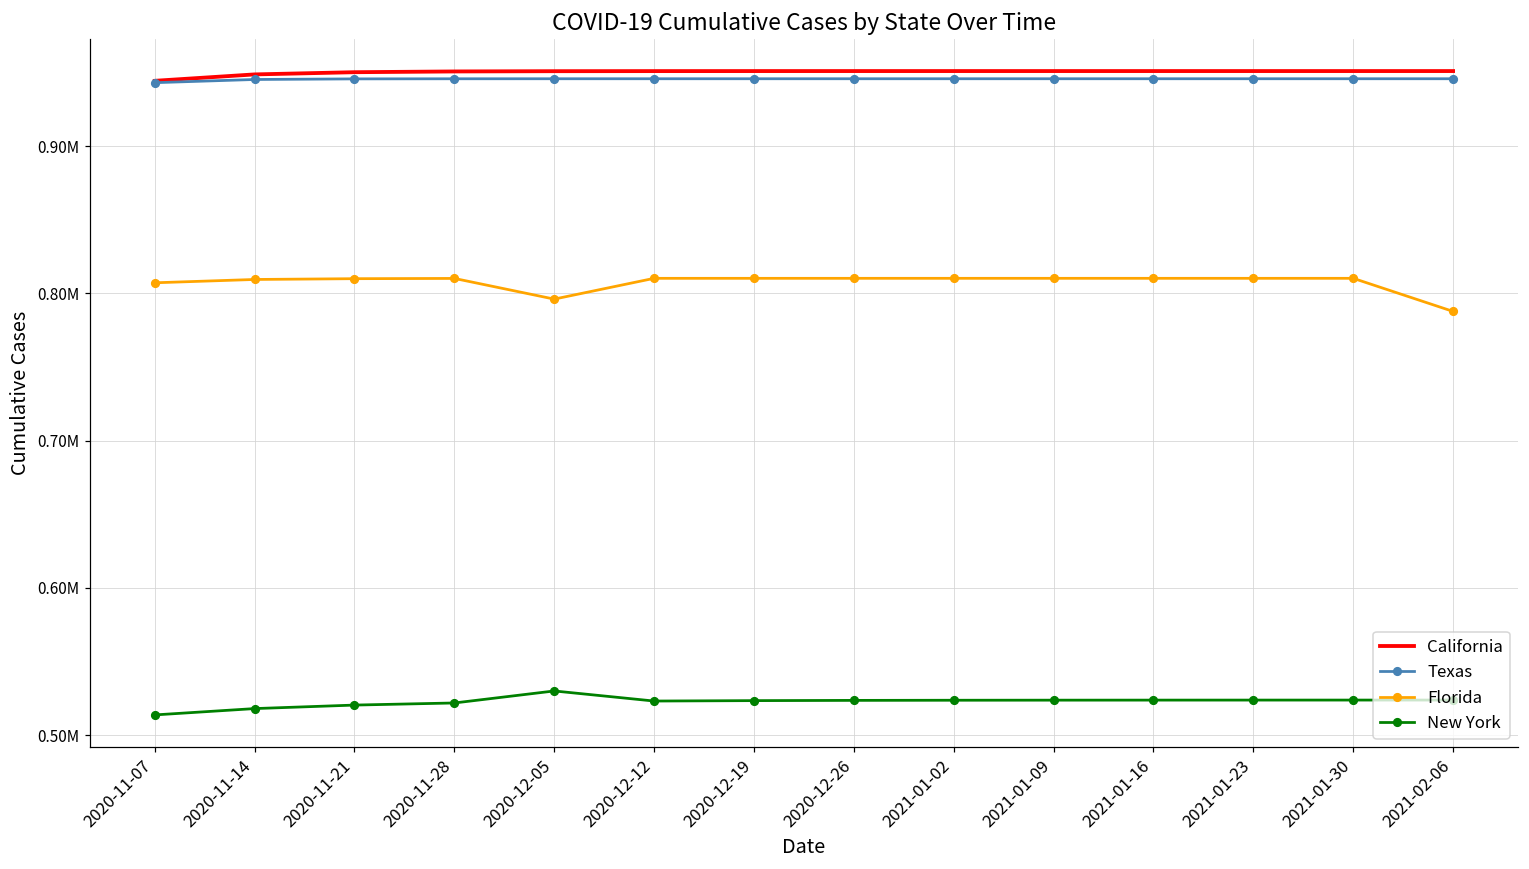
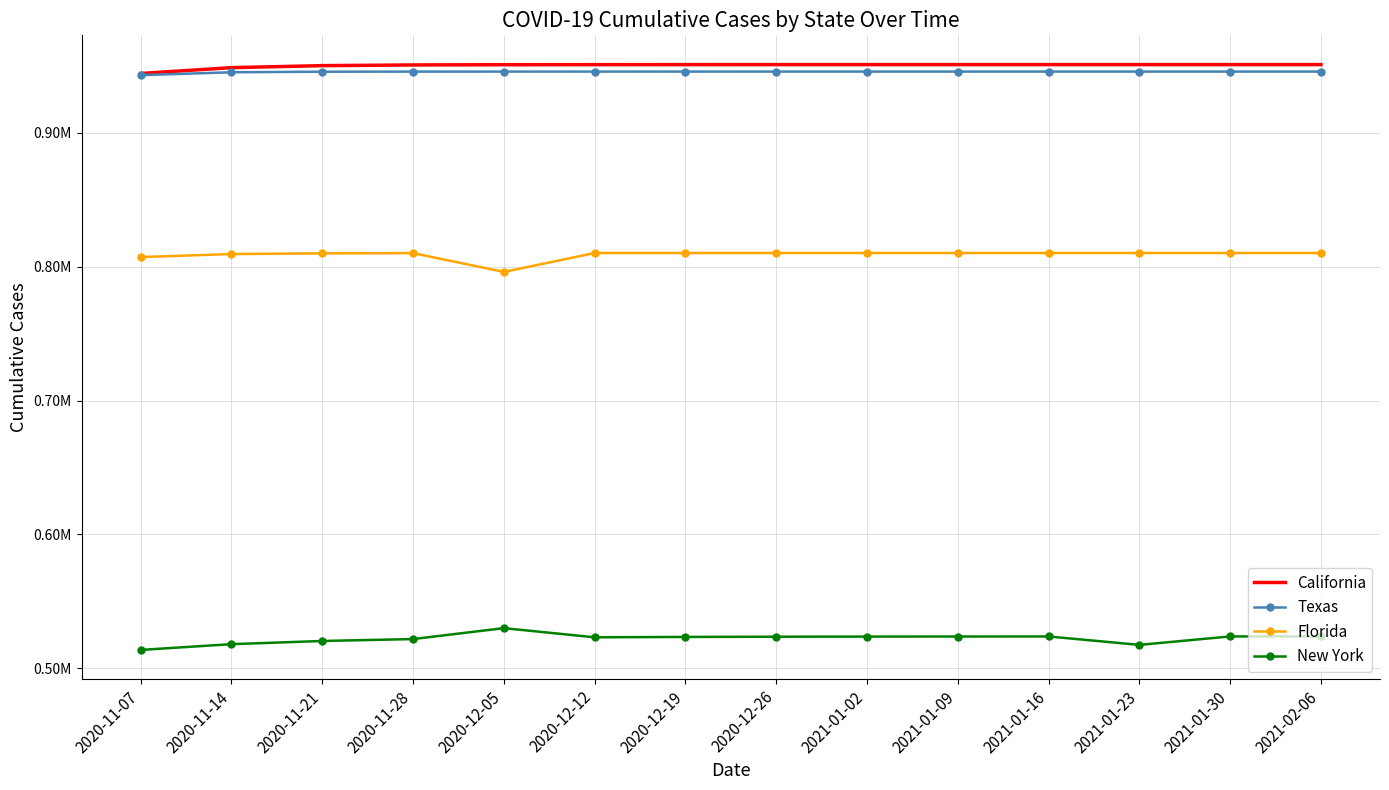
  {
    "California": {
      "2020-11-14": 949000,
      "2020-11-21": 950000,
      "2020-11-28": 951000,
      "2020-12-05": 951000,
      "2020-12-12": 951000,
      "2020-12-19": 951000,
      "2020-12-26": 951000,
      "2021-01-02": 951000,
      "2021-01-09": 951000,
      "2021-01-16": 951000,
      "2021-01-23": 951000,
      "2021-01-30": 951000,
      "2021-02-06": 951000
    },
    "Texas": {
      "2020-11-14": 945000,
      "2020-11-21": 946000,
      "2020-11-28": 946000,
      "2020-12-05": 946000,
      "2020-12-12": 946000,
      "2020-12-19": 946000,
      "2020-12-26": 946000,
      "2021-01-02": 946000,
      "2021-01-09": 946000,
      "2021-01-16": 946000,
      "2021-01-23": 946000,
      "2021-01-30": 946000,
      "2021-02-06": 946000
    },
    "Florida": {
      "2020-11-07": 807000,
      "2020-11-14": 809000,
      "2020-11-21": 810000,
      "2020-11-28": 810000,
      "2020-12-05": 796000,
      "2020-12-12": 810000,
      "2020-12-19": 810000,
      "2020-12-26": 810000,
      "2021-01-02": 810000,
      "2021-01-09": 810000,
      "2021-01-16": 810000,
      "2021-01-23": 810000,
      "2021-01-30": 810000,
-     "2021-02-06": 788000
+     "2021-02-06": 810000
    },
    "New York": {
      "2020-11-07": 514000,
      "2020-11-14": 518000,
      "2020-11-21": 520000,
      "2020-11-28": 522000,
      "2020-12-05": 530000,
      "2020-12-12": 523000,
      "2020-12-19": 523000,
      "2020-12-26": 524000,
      "2021-01-02": 524000,
      "2021-01-09": 524000,
      "2021-01-16": 524000,
-     "2021-01-23": 524000,
+     "2021-01-23": 517000,
      "2021-01-30": 524000
    }
  }
